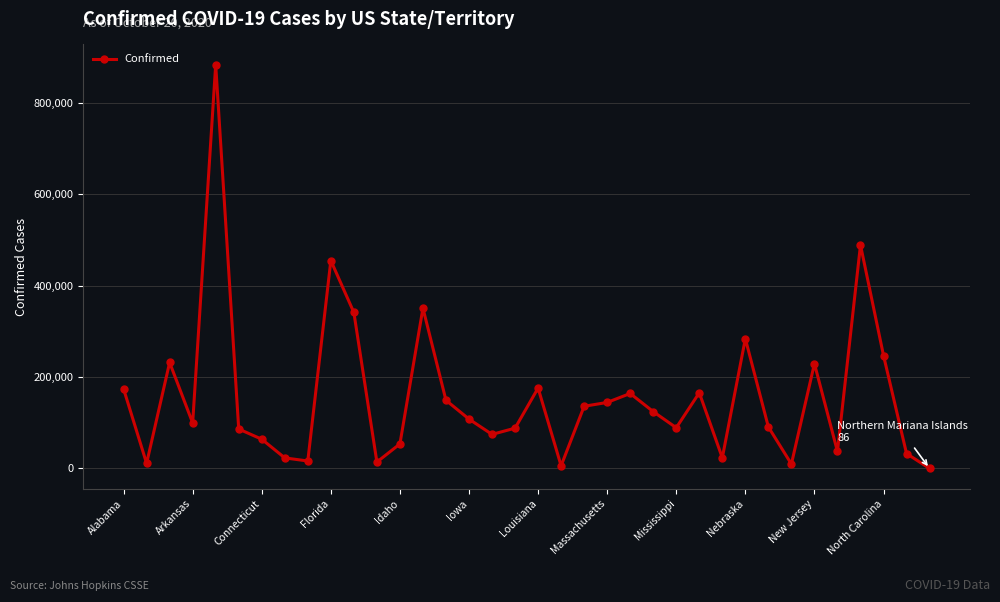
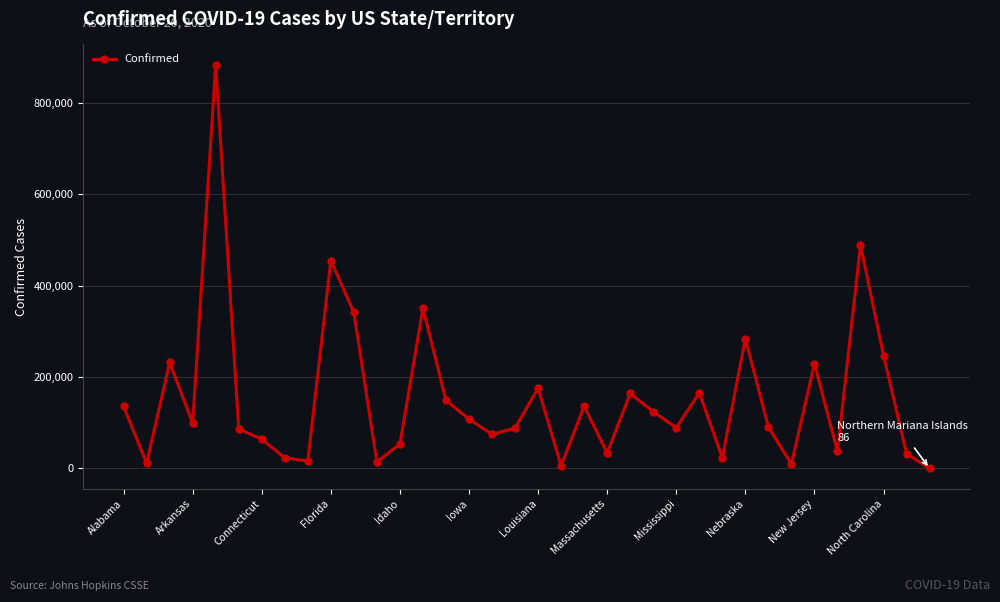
  {
-   "Alabama": "170,000",
+   "Alabama": "140,000",
    "Arkansas": "100,000",
    "Connecticut": "60,000",
    "Florida": "450,000",
    "Idaho": "50,000",
    "Iowa": "110,000",
    "Louisiana": "180,000",
-   "Massachusetts": "140,000",
+   "Massachusetts": "30,000",
    "Mississippi": "90,000",
    "Nebraska": "280,000",
    "New Jersey": "230,000",
    "North Carolina": "250,000"
  }
